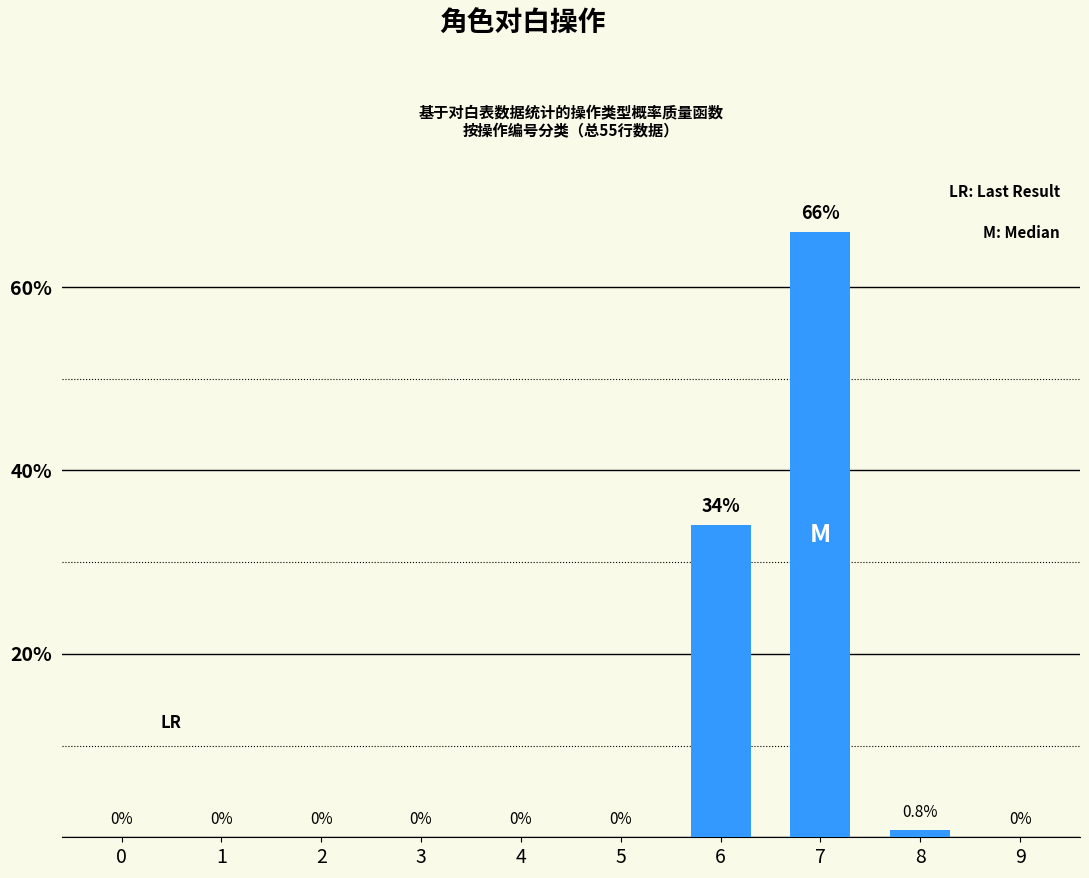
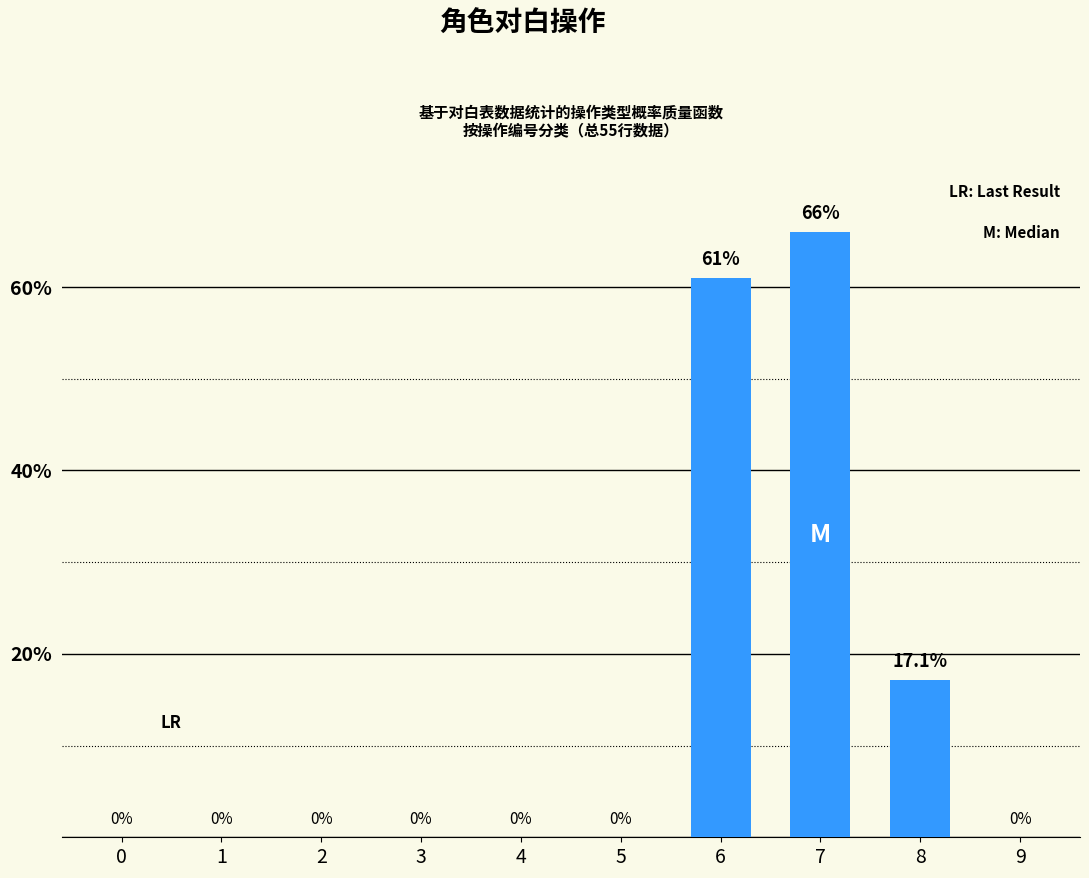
  {
    "0": "0%",
    "1": "0%",
    "2": "0%",
    "3": "0%",
    "4": "0%",
    "5": "0%",
-   "6": "34%",
+   "6": "61%",
    "7": "66%",
-   "8": "0.8%",
+   "8": "17.1%",
    "9": "0%"
  }
